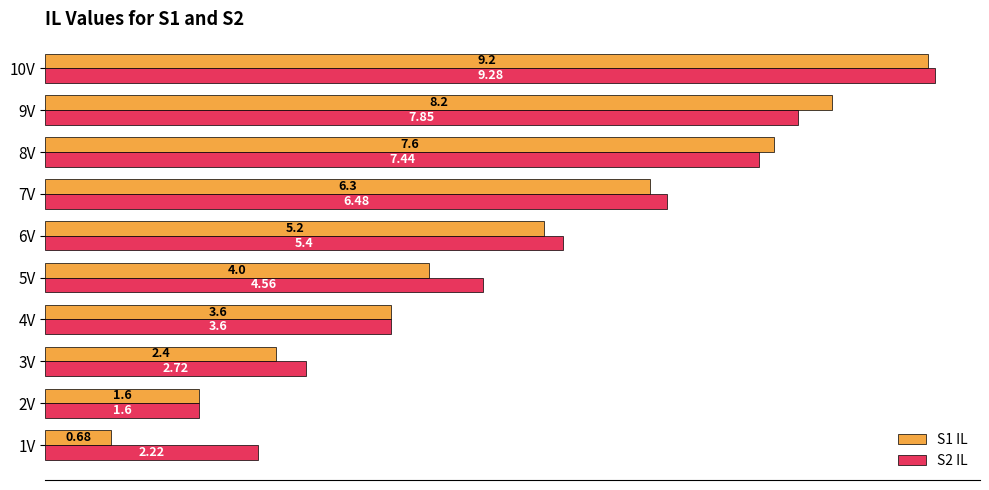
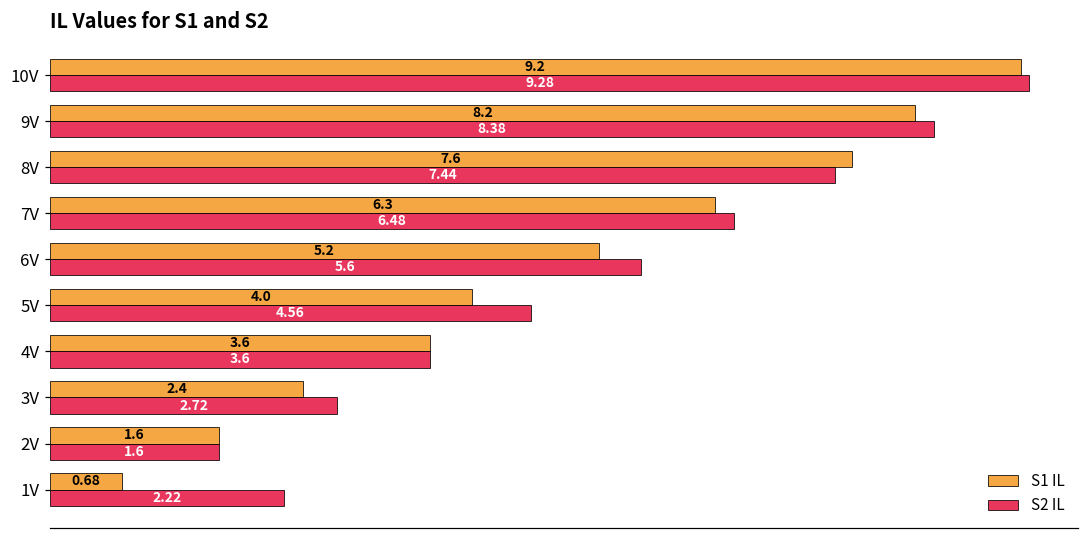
  {
    "S1 IL": {
      "10V": 9.2,
      "9V": 8.2,
      "8V": 7.6,
      "7V": 6.3,
      "6V": 5.2,
      "5V": 4.0,
      "4V": 3.6,
      "3V": 2.4,
      "2V": 1.6,
      "1V": 0.68
    },
    "S2 IL": {
      "10V": 9.28,
-     "9V": 7.85,
+     "9V": 8.38,
      "8V": 7.44,
      "7V": 6.48,
-     "6V": 5.4,
+     "6V": 5.6,
      "5V": 4.56,
      "4V": 3.6,
      "3V": 2.72,
      "2V": 1.6,
      "1V": 2.22
    }
  }
